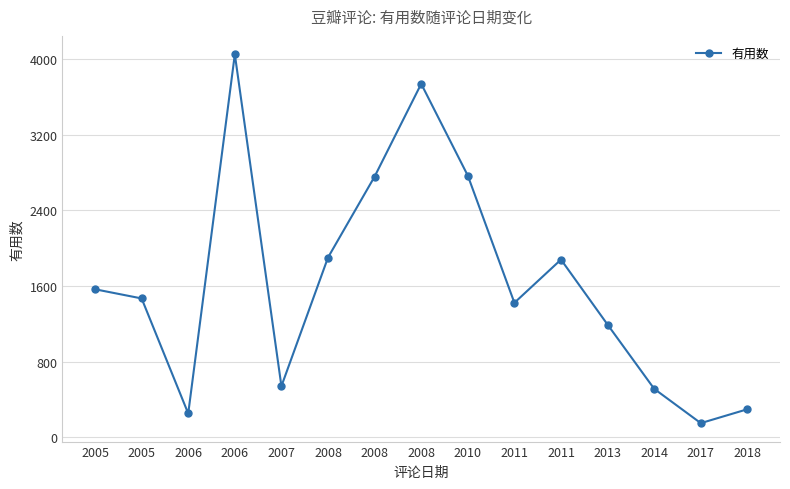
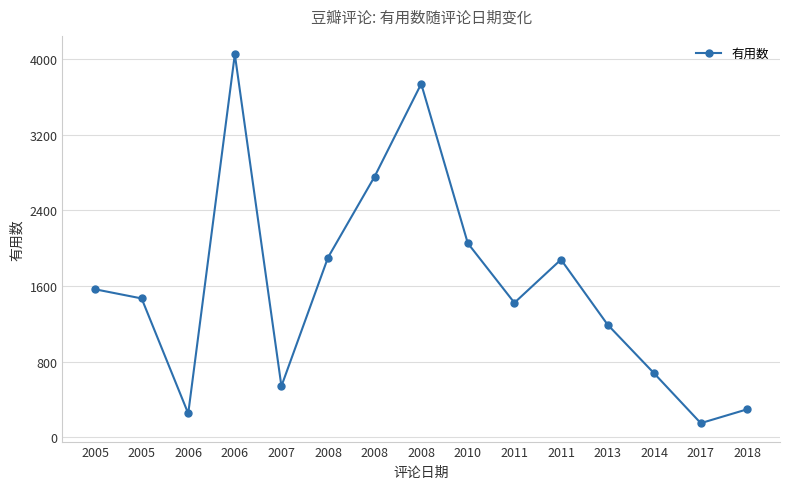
  {
    "2007": 500,
-   "2010": 2800,
+   "2010": 2100,
    "2013": 1200,
-   "2014": 500,
+   "2014": 700,
    "2017": 200,
    "2018": 300
  }
